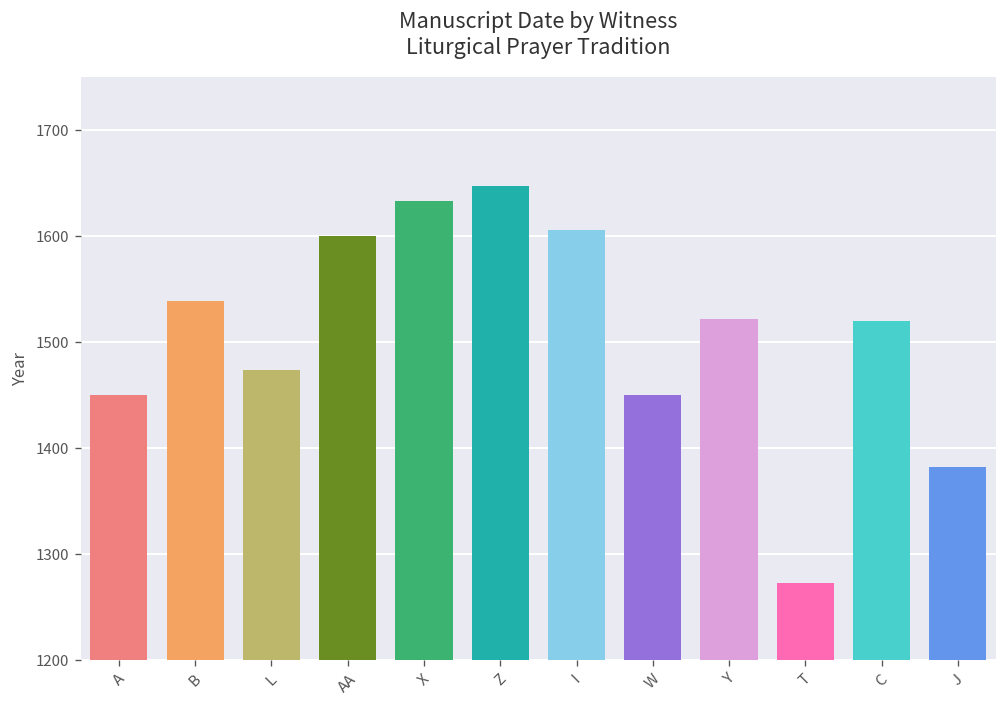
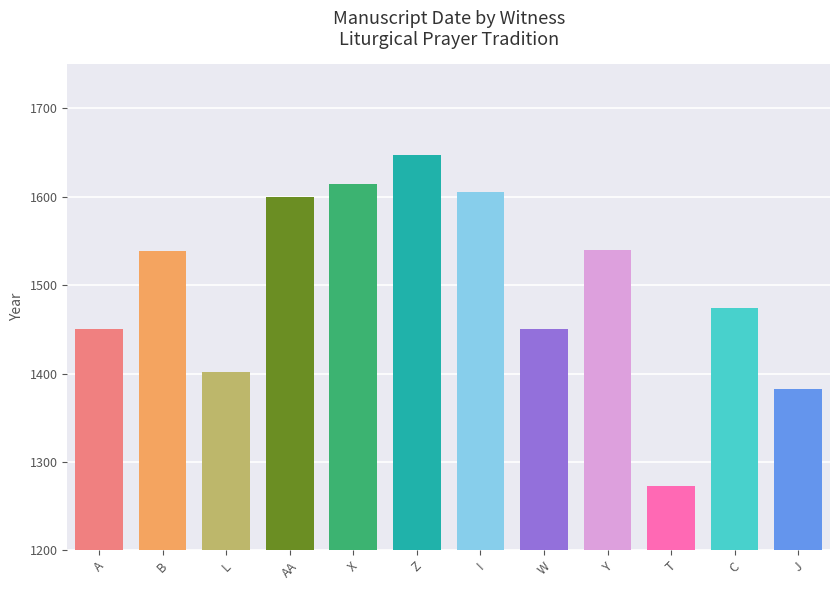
  {
    "A": 1450,
    "B": 1540,
-   "L": 1470,
+   "L": 1400,
    "AA": 1600,
-   "X": 1630,
+   "X": 1610,
    "Z": 1650,
    "I": 1610,
    "W": 1450,
-   "Y": 1520,
+   "Y": 1540,
    "T": 1270,
-   "C": 1520,
+   "C": 1470,
    "J": 1380
  }
